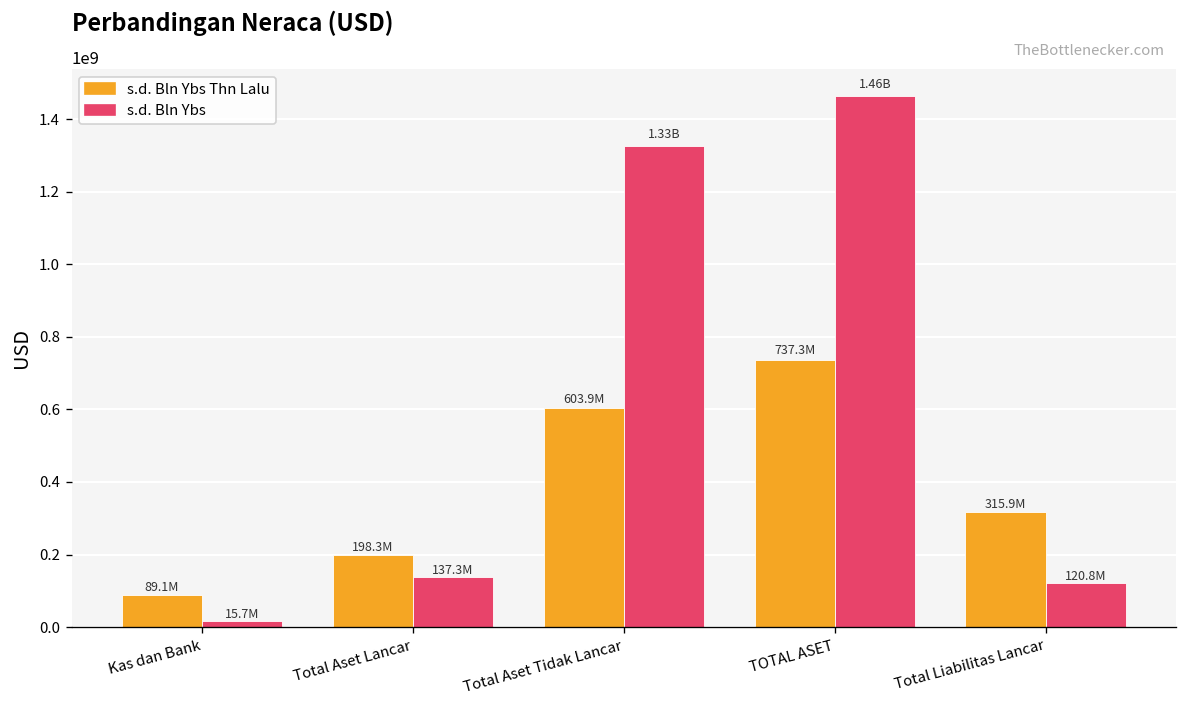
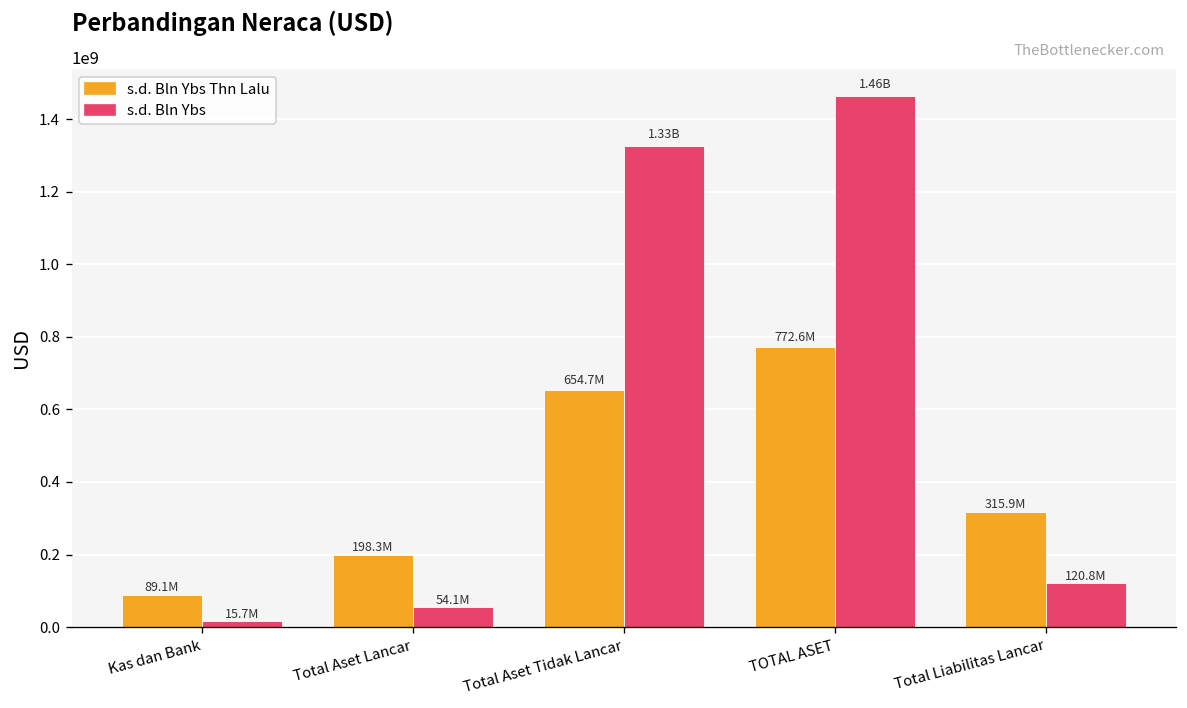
  {
    "s.d. Bln Ybs Thn Lalu": {
      "Kas dan Bank": "89.1M",
      "Total Aset Lancar": "198.3M",
-     "Total Aset Tidak Lancar": "603.9M",
-     "TOTAL ASET": "737.3M",
+     "Total Aset Tidak Lancar": "654.7M",
+     "TOTAL ASET": "772.6M",
      "Total Liabilitas Lancar": "315.9M"
    },
    "s.d. Bln Ybs": {
      "Kas dan Bank": "15.7M",
-     "Total Aset Lancar": "137.3M",
+     "Total Aset Lancar": "54.1M",
      "Total Aset Tidak Lancar": "1.33B",
      "TOTAL ASET": "1.46B",
      "Total Liabilitas Lancar": "120.8M"
    }
  }
